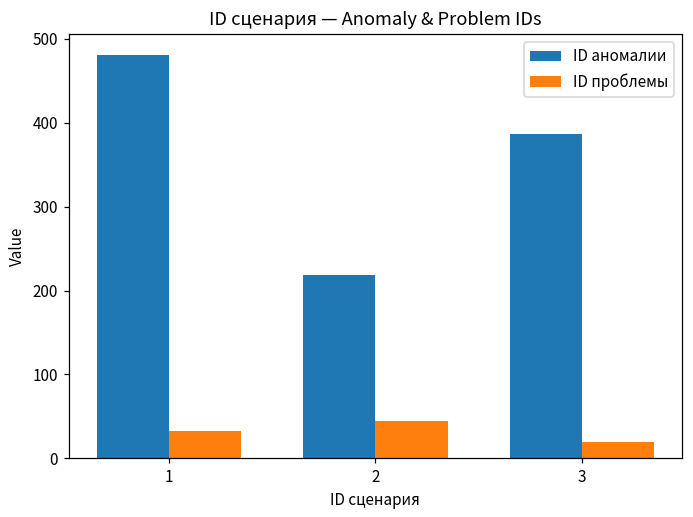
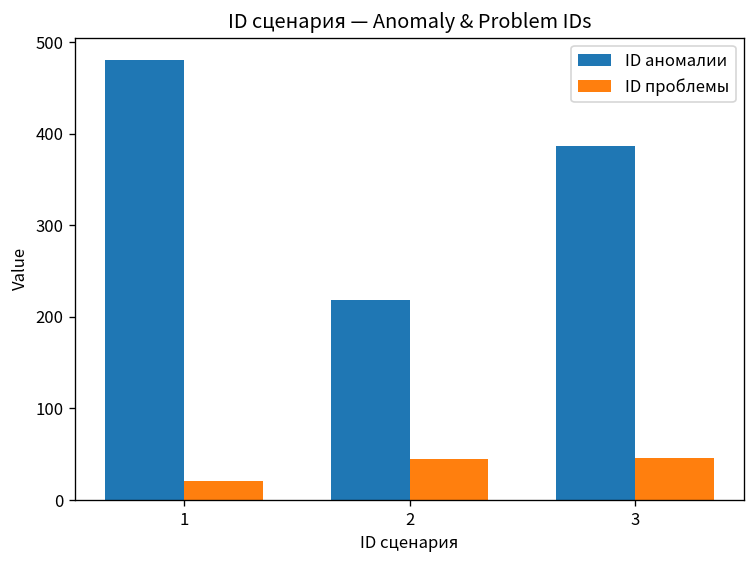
  {
    "ID аномалии": {
      "1": 480,
      "2": 220,
      "3": 390
    },
    "ID проблемы": {
-     "1": 30,
+     "1": 20,
      "2": 50,
-     "3": 20
+     "3": 50
    }
  }
